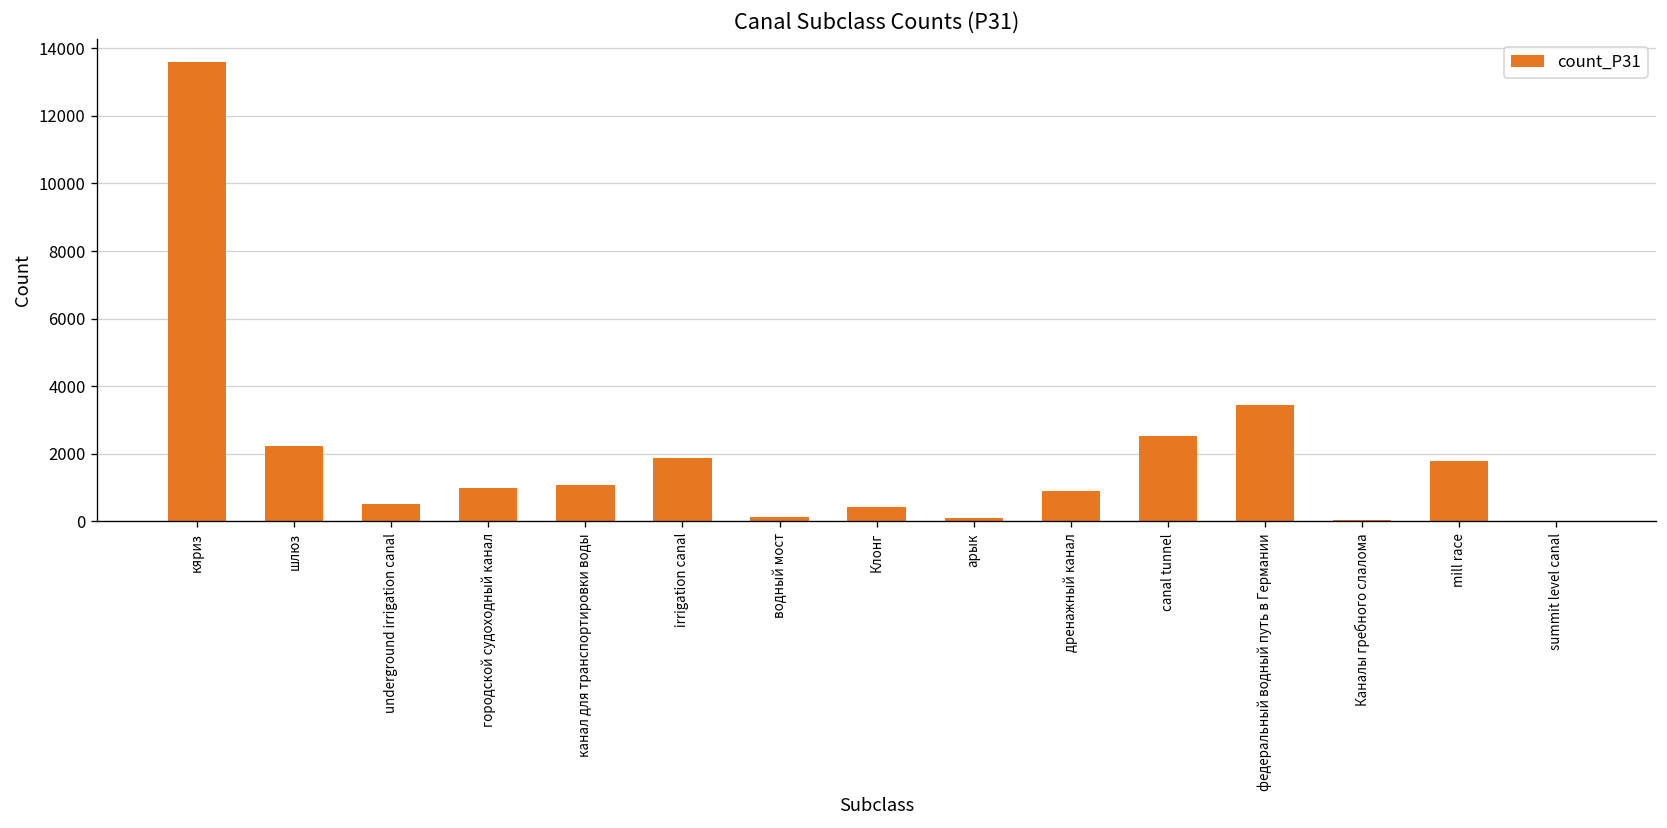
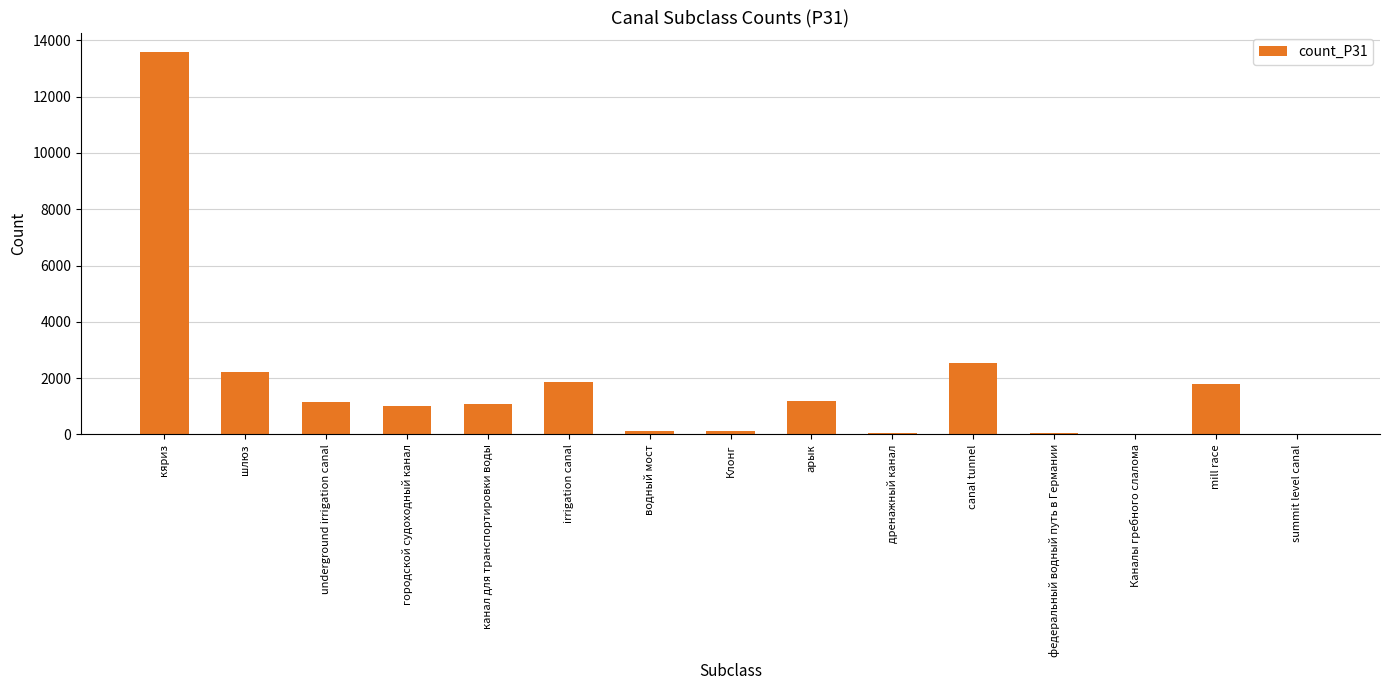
  {
    "кяриз": 13600,
    "шлюз": 2200,
-   "underground irrigation canal": 500,
+   "underground irrigation canal": 1100,
    "городской судоходный канал": 1000,
    "канал для транспортировки воды": 1100,
    "irrigation canal": 1900,
    "водный мост": 100,
-   "Клонг": 400,
-   "арык": 100,
-   "дренажный канал": 900,
+   "Клонг": 100,
+   "арык": 1200,
+   "дренажный канал": 100,
    "canal tunnel": 2500,
-   "федеральный водный путь в Германии": 3400,
+   "федеральный водный путь в Германии": 0,
    "mill race": 1800
  }
